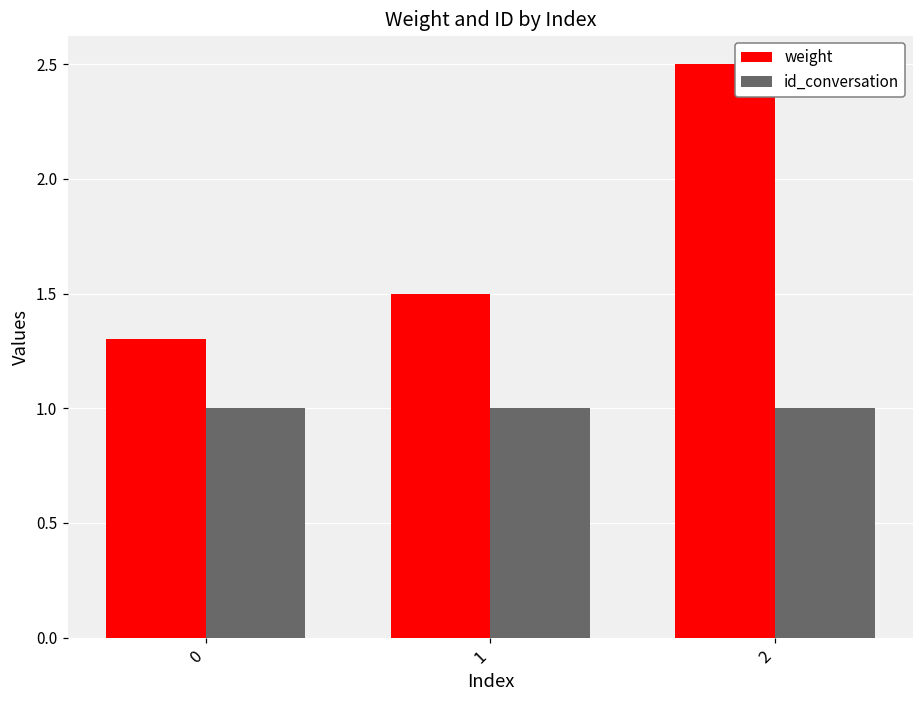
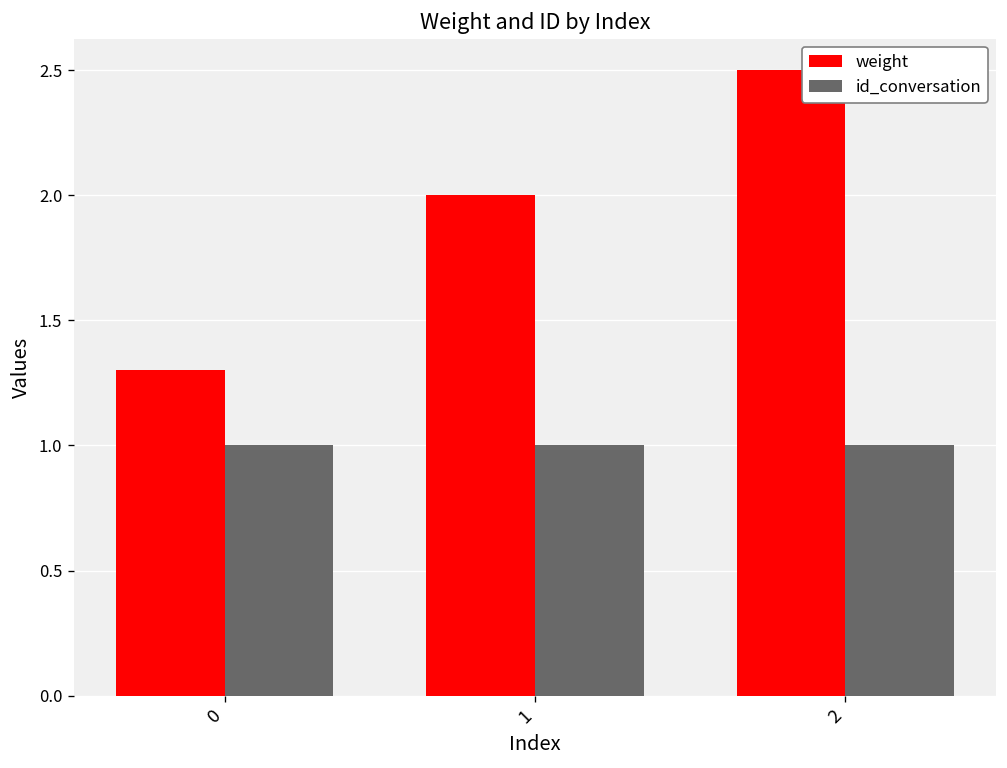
  {
    "weight": {
      "0": 1.3,
-     "1": 1.5,
+     "1": 2.0,
      "2": 2.5
    },
    "id_conversation": {
      "0": 1.0,
      "1": 1.0,
      "2": 1.0
    }
  }
